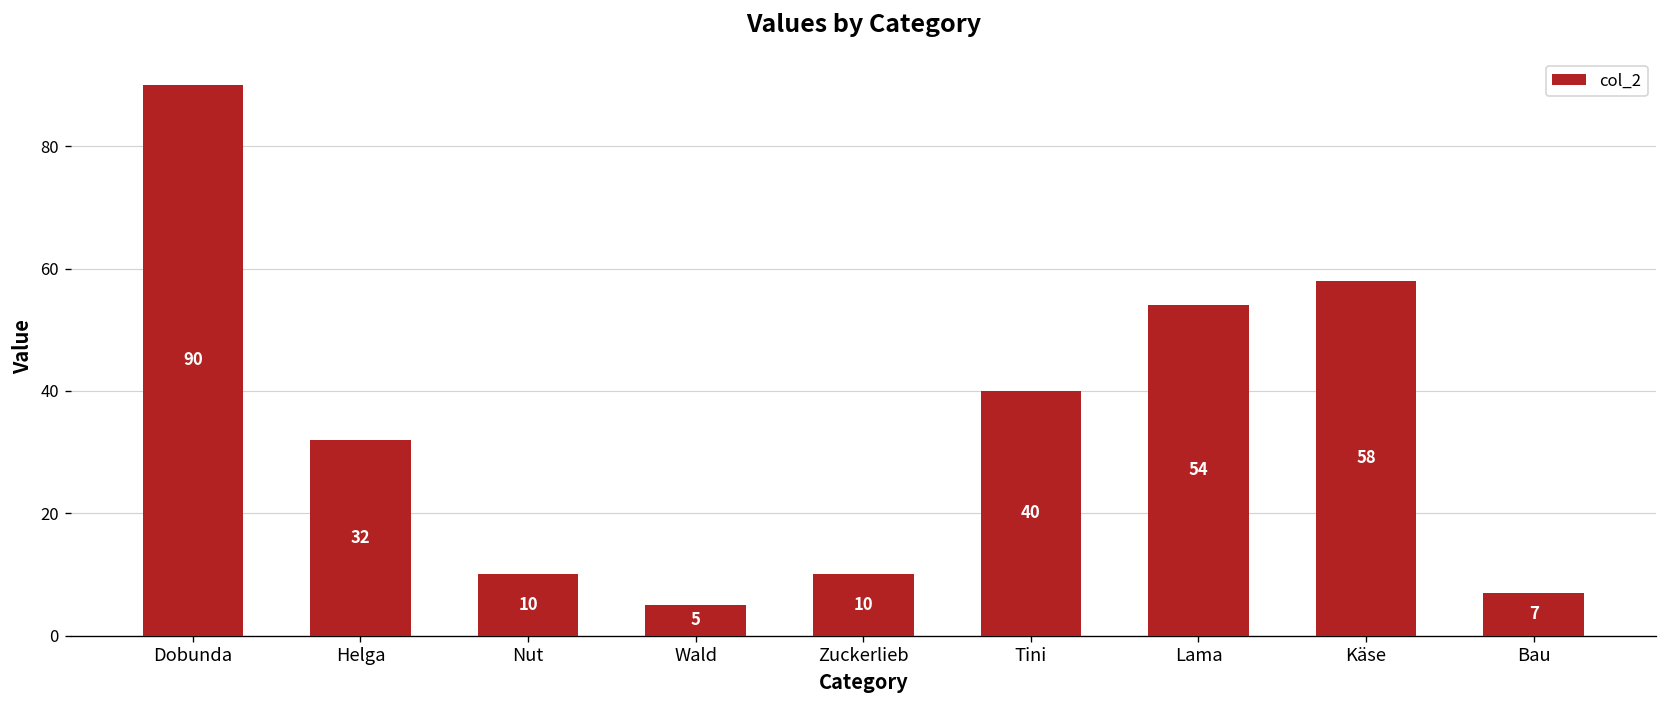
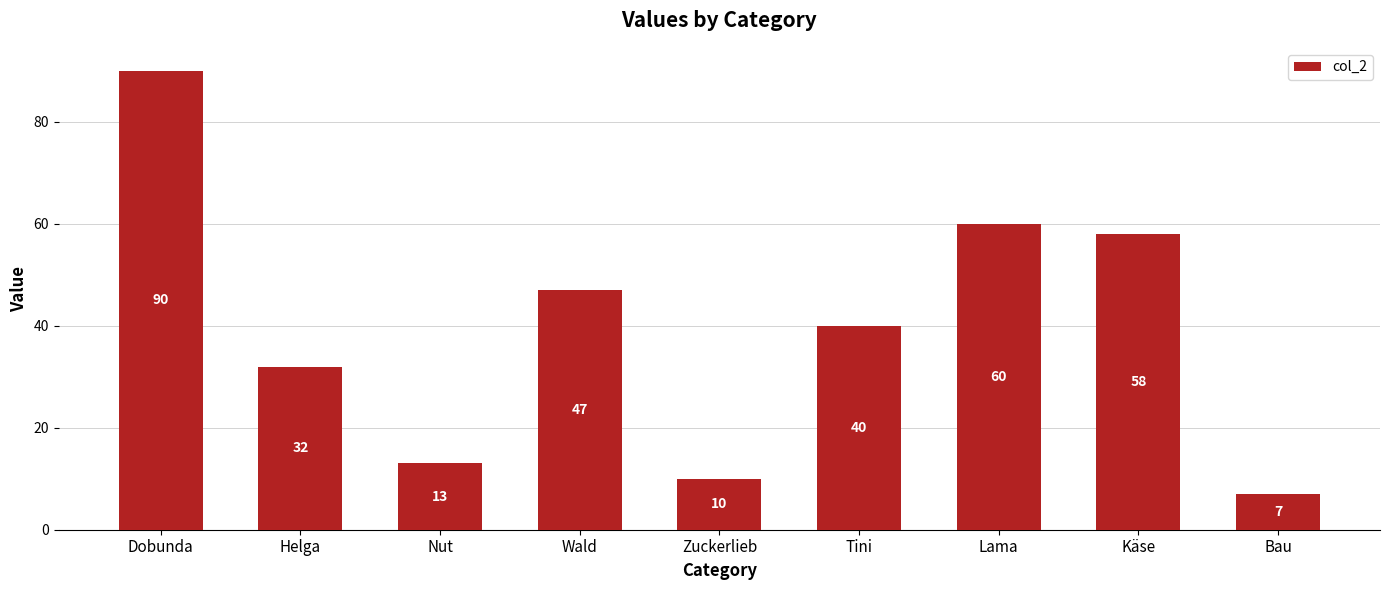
  {
    "Dobunda": 90,
    "Helga": 32,
-   "Nut": 10,
-   "Wald": 5,
+   "Nut": 13,
+   "Wald": 47,
    "Zuckerlieb": 10,
    "Tini": 40,
-   "Lama": 54,
+   "Lama": 60,
    "Käse": 58,
    "Bau": 7
  }
